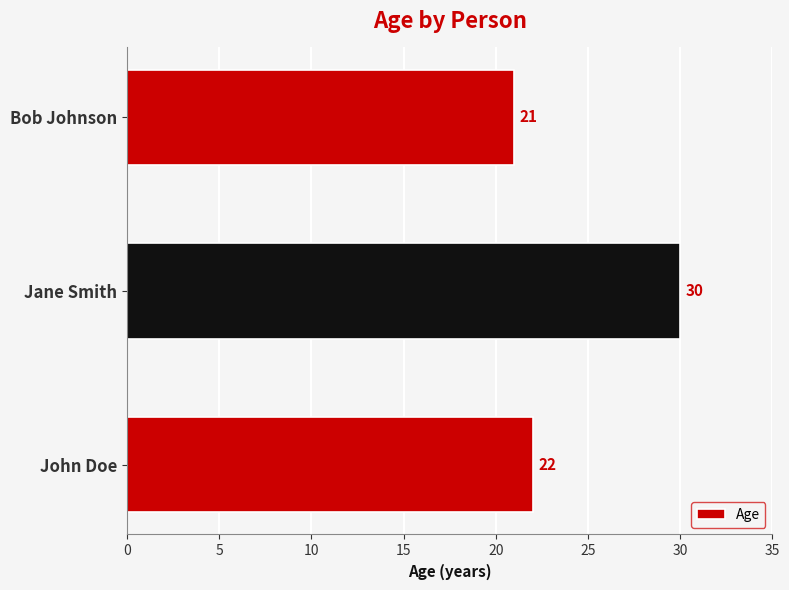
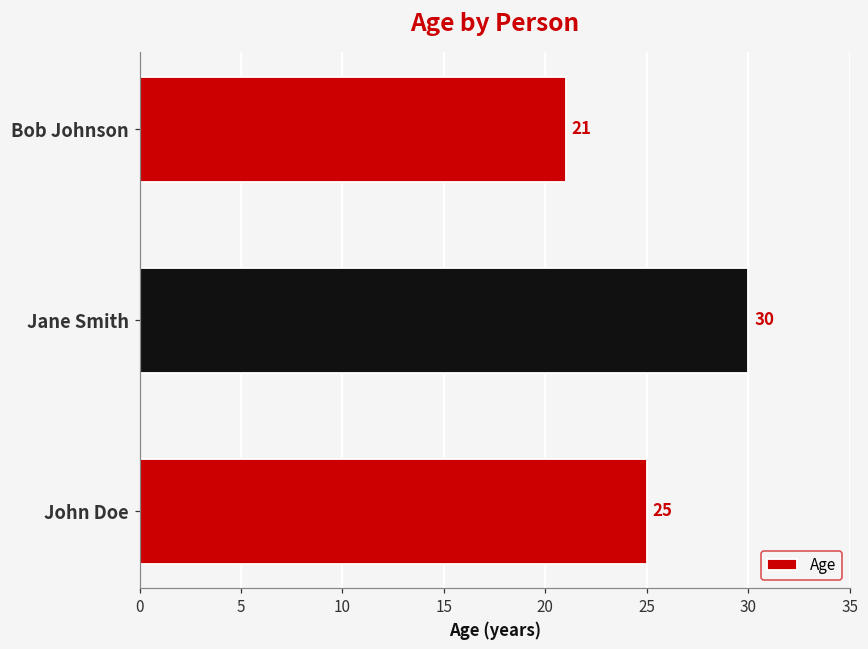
  {
    "Bob Johnson": 21,
    "Jane Smith": 30,
-   "John Doe": 22
+   "John Doe": 25
  }
